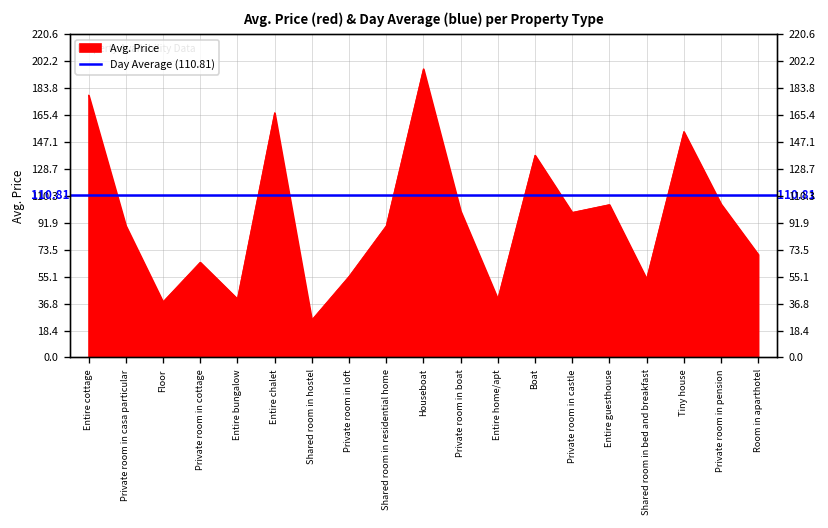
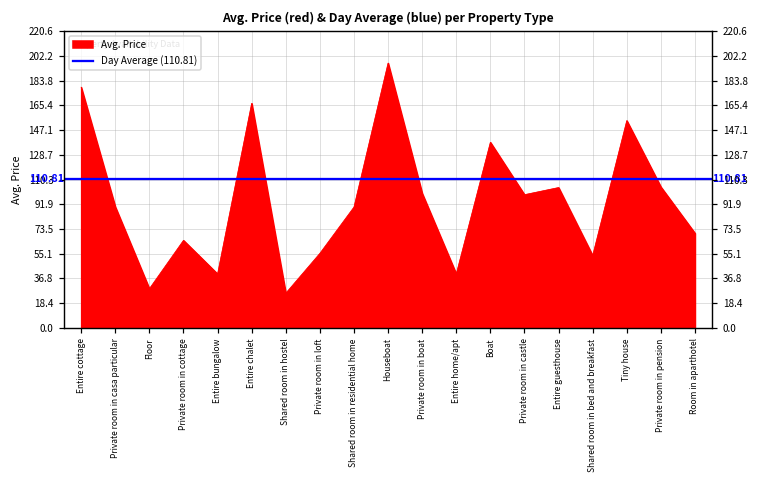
  {
    "Entire cottage": 179,
    "Private room in casa particular": 90,
-   "Floor": 38,
+   "Floor": 29,
    "Private room in cottage": 65,
    "Entire bungalow": 40,
    "Entire chalet": 167,
    "Shared room in hostel": 26,
    "Private room in loft": 55,
    "Shared room in residential home": 90,
    "Houseboat": 197,
    "Private room in boat": 100,
    "Entire home/apt": 40,
    "Boat": 138,
    "Private room in castle": 99,
    "Entire guesthouse": 104,
    "Shared room in bed and breakfast": 54,
    "Tiny house": 154,
    "Private room in pension": 105,
    "Room in aparthotel": 70
  }
